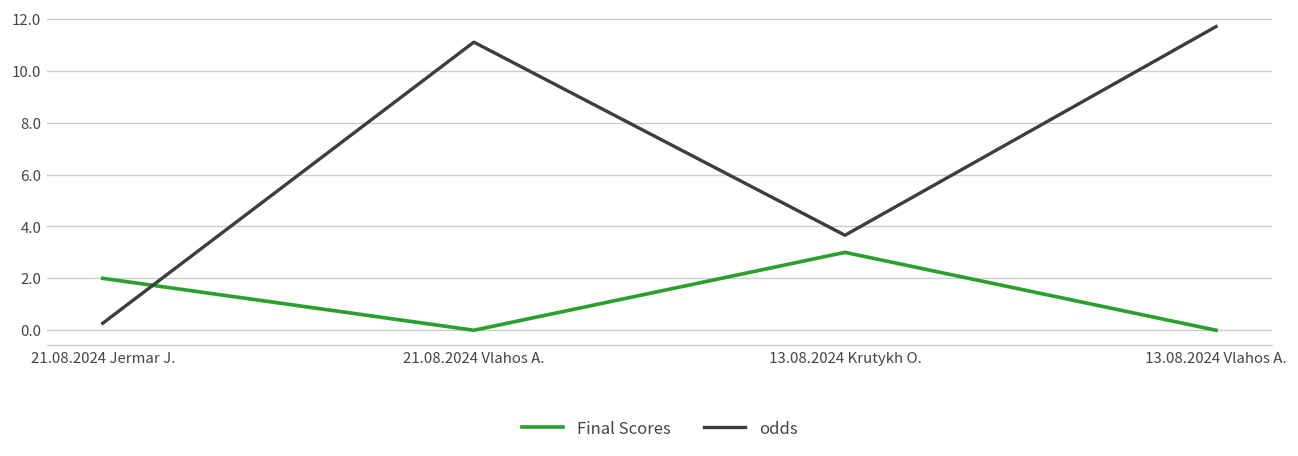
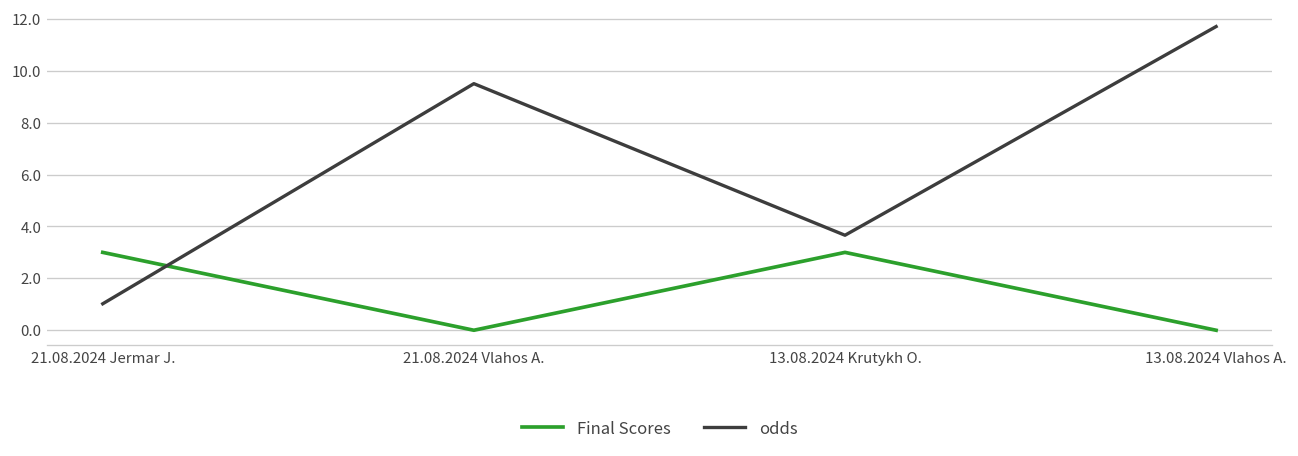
  {
    "Final Scores": {
-     "21.08.2024 Jermar J.": 2,
+     "21.08.2024 Jermar J.": 3,
      "21.08.2024 Vlahos A.": 0,
      "13.08.2024 Krutykh O.": 3,
      "13.08.2024 Vlahos A.": 0
    },
    "odds": {
-     "21.08.2024 Jermar J.": 0.3,
-     "21.08.2024 Vlahos A.": 11.1,
+     "21.08.2024 Jermar J.": 1.0,
+     "21.08.2024 Vlahos A.": 9.5,
      "13.08.2024 Krutykh O.": 3.7,
      "13.08.2024 Vlahos A.": 11.7
    }
  }
